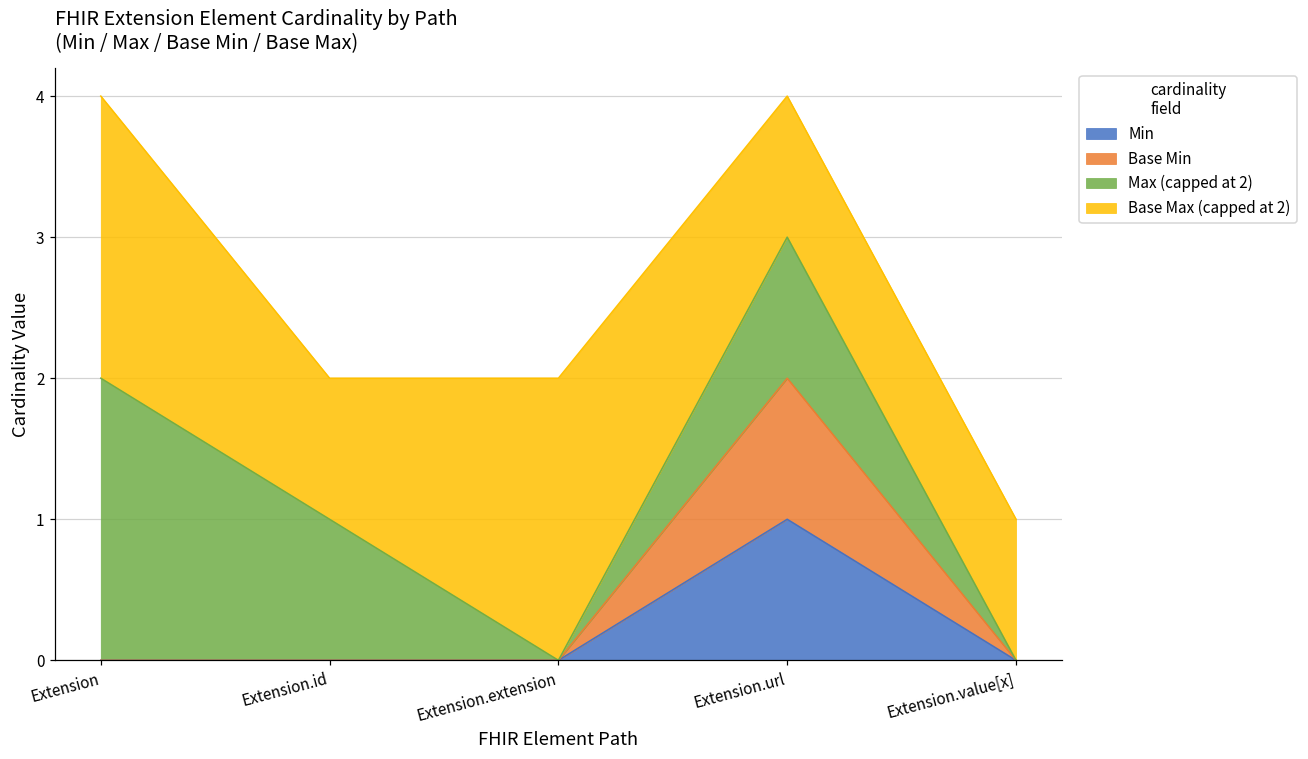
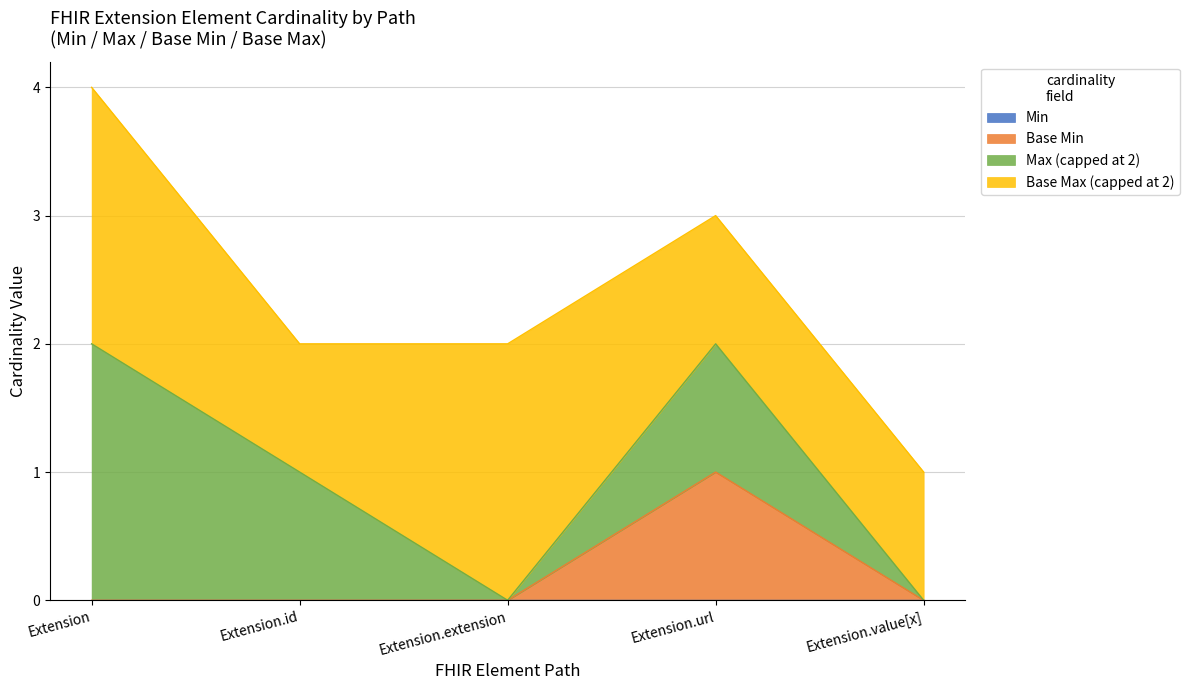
  {
    "Min": {
-     "Extension.url": 1
+     "Extension.url": 0
    },
    "Base Min": {
      "Extension.url": 1
    },
    "Max (capped at 2)": {
      "Extension": 2,
      "Extension.id": 1,
      "Extension.url": 1
    },
    "Base Max (capped at 2)": {
      "Extension": 2,
      "Extension.id": 1,
      "Extension.extension": 2,
      "Extension.url": 1,
      "Extension.value[x]": 1
    }
  }
